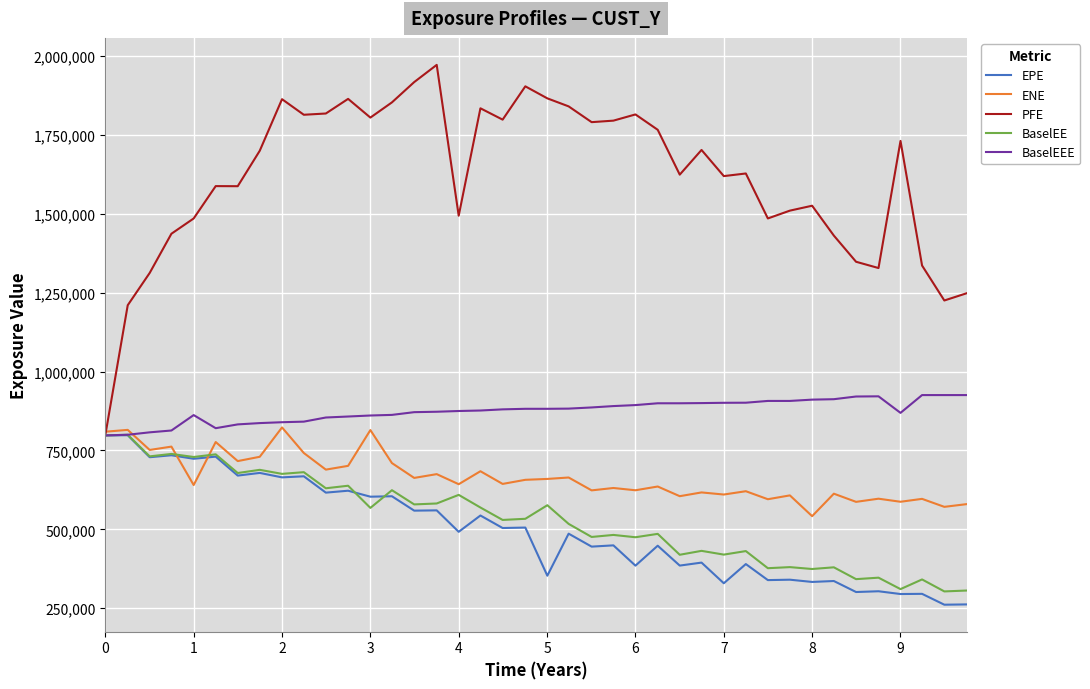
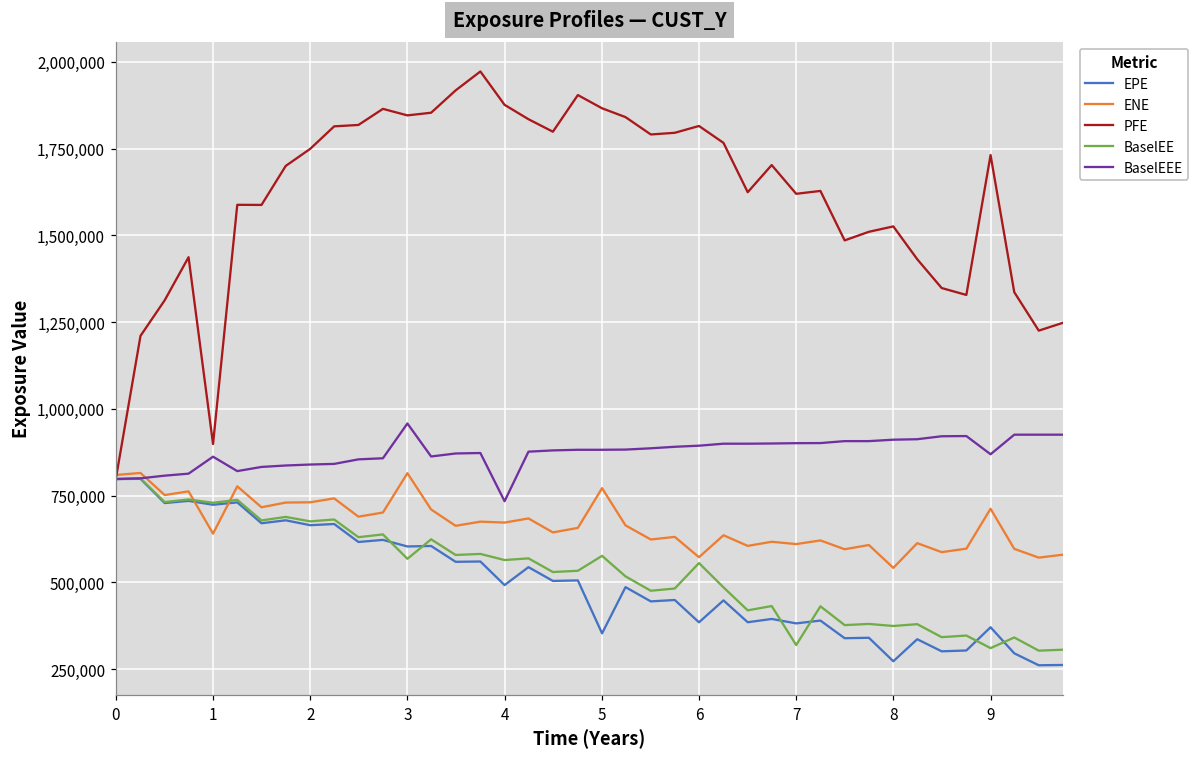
  {
    "EPE": {
      "2": "660,000",
      "3": "600,000",
      "4": "490,000",
      "5": "350,000",
      "6": "380,000",
-     "7": "330,000",
-     "8": "330,000",
-     "9": "300,000"
+     "7": "380,000",
+     "8": "270,000",
+     "9": "370,000"
    },
    "ENE": {
      "0": "810,000",
      "1": "640,000",
-     "2": "820,000",
+     "2": "730,000",
      "3": "810,000",
-     "4": "640,000",
-     "5": "660,000",
-     "6": "620,000",
+     "4": "670,000",
+     "5": "770,000",
+     "6": "570,000",
      "7": "610,000",
      "8": "540,000",
-     "9": "590,000"
+     "9": "710,000"
    },
    "PFE": {
-     "1": "1,490,000",
-     "2": "1,860,000",
-     "3": "1,810,000",
-     "4": "1,490,000",
+     "1": "900,000",
+     "2": "1,750,000",
+     "3": "1,850,000",
+     "4": "1,880,000",
      "5": "1,870,000",
      "6": "1,820,000",
      "7": "1,620,000",
      "8": "1,530,000",
      "9": "1,730,000"
    },
    "BaselEE": {
      "2": "680,000",
      "3": "570,000",
-     "4": "610,000",
+     "4": "560,000",
      "5": "580,000",
-     "6": "480,000",
-     "7": "420,000",
+     "6": "560,000",
+     "7": "320,000",
      "8": "370,000",
      "9": "310,000"
    },
    "BaselEEE": {
      "1": "860,000",
      "2": "840,000",
-     "3": "860,000",
-     "4": "880,000",
+     "3": "960,000",
+     "4": "730,000",
      "5": "880,000",
      "6": "890,000",
      "7": "900,000",
      "8": "910,000",
      "9": "870,000"
    }
  }
